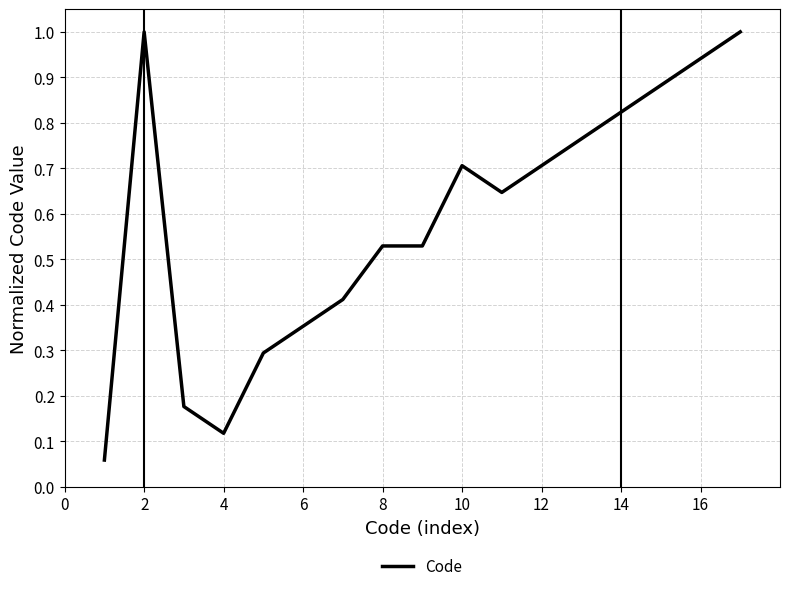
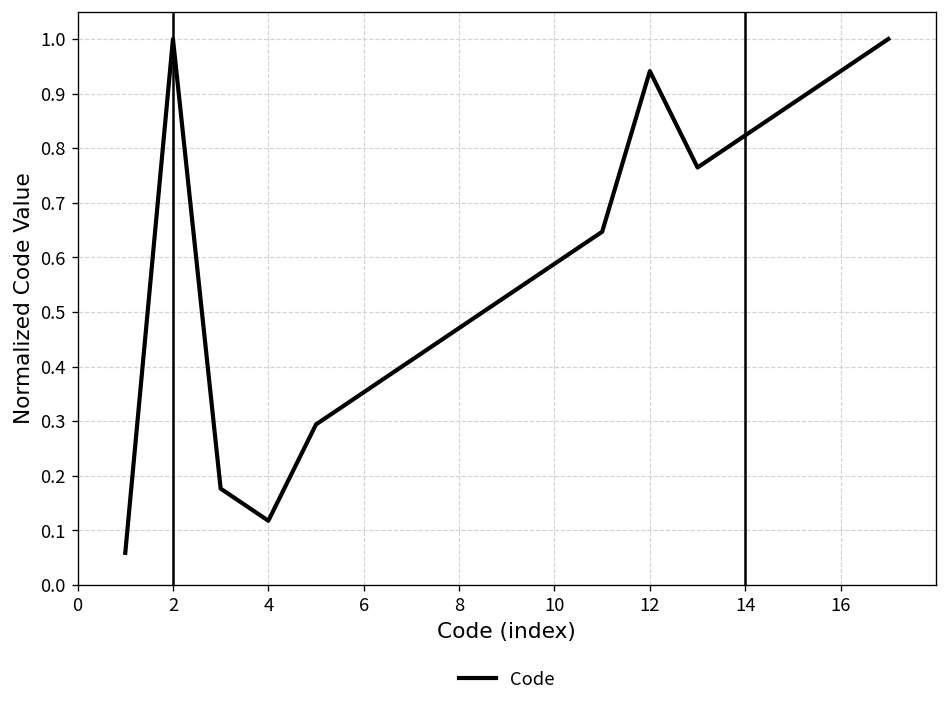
  {
    "2": 1.00,
    "4": 0.12,
    "6": 0.35,
-   "8": 0.53,
-   "10": 0.71,
-   "12": 0.71,
+   "8": 0.47,
+   "10": 0.59,
+   "12": 0.94,
    "14": 0.82,
    "16": 0.94
  }
